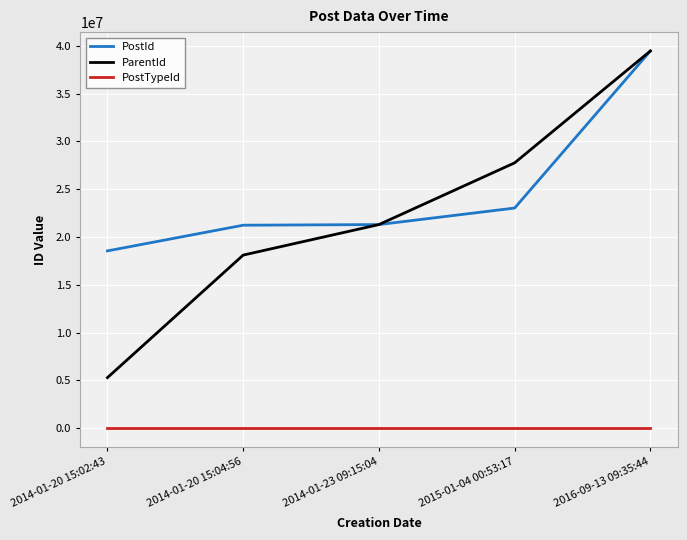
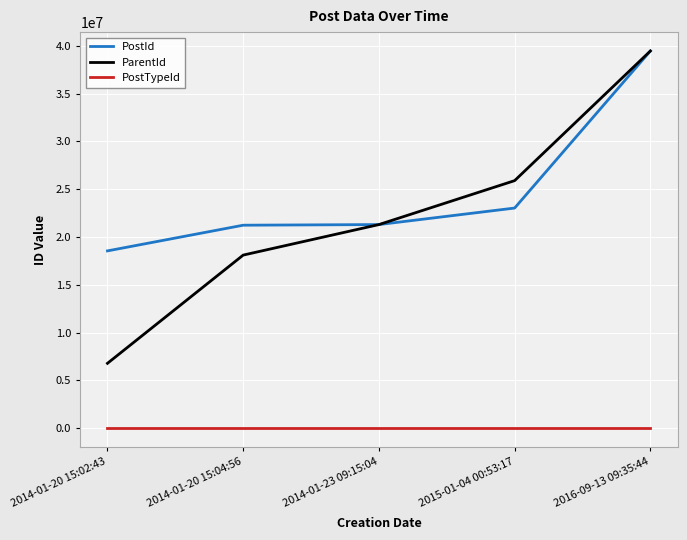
  {
    "PostId": {
      "2014-01-20 15:02:43": 19000000,
      "2014-01-20 15:04:56": 21000000,
      "2015-01-04 00:53:17": 23000000
    },
    "ParentId": {
-     "2014-01-20 15:02:43": 5000000,
+     "2014-01-20 15:02:43": 7000000,
      "2014-01-20 15:04:56": 18000000,
-     "2015-01-04 00:53:17": 28000000
+     "2015-01-04 00:53:17": 26000000
    },
    "PostTypeId": {
      "2014-01-20 15:02:43": 0,
      "2014-01-20 15:04:56": 0,
      "2014-01-23 09:15:04": 0,
      "2015-01-04 00:53:17": 0,
      "2016-09-13 09:35:44": 0
    }
  }
